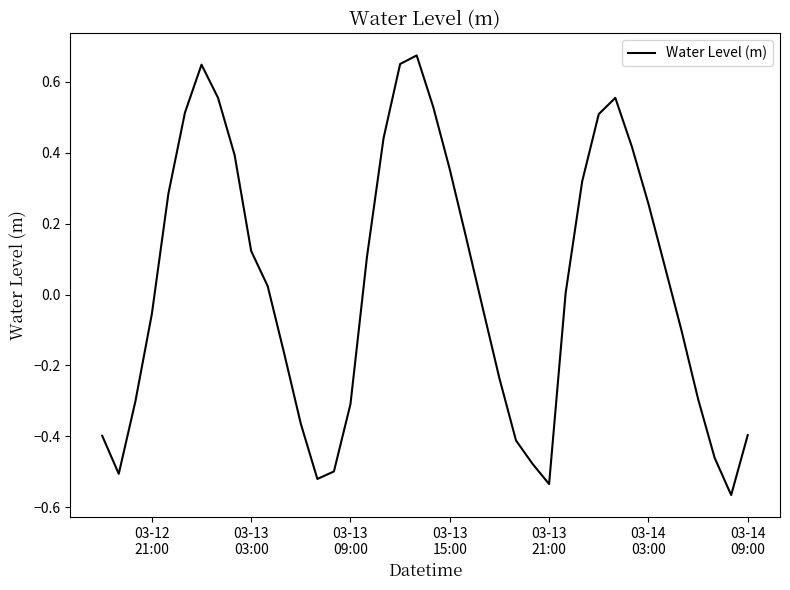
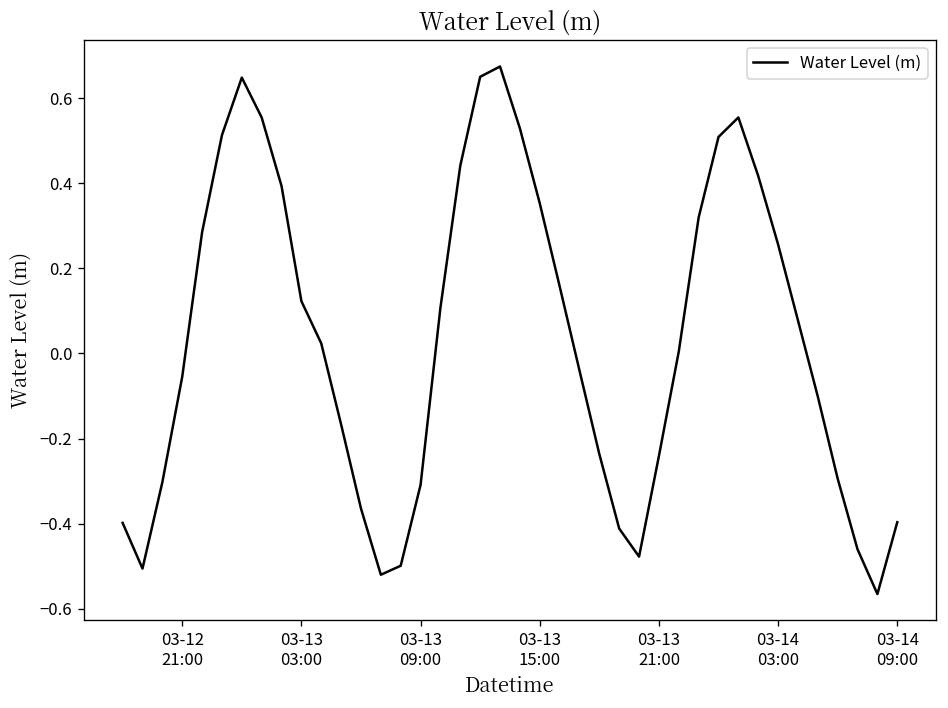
  {
    "03-12 21:00": -0.05,
    "03-13 03:00": 0.12,
    "03-13 09:00": -0.31,
    "03-13 15:00": 0.35,
-   "03-13 21:00": -0.53,
+   "03-13 21:00": -0.24,
    "03-14 03:00": 0.26,
    "03-14 09:00": -0.40
  }
